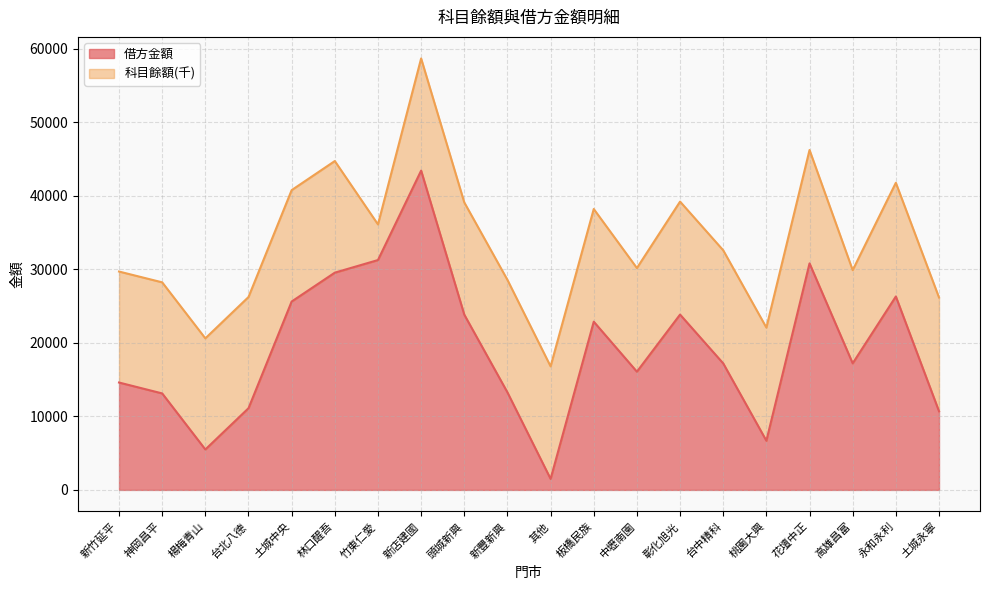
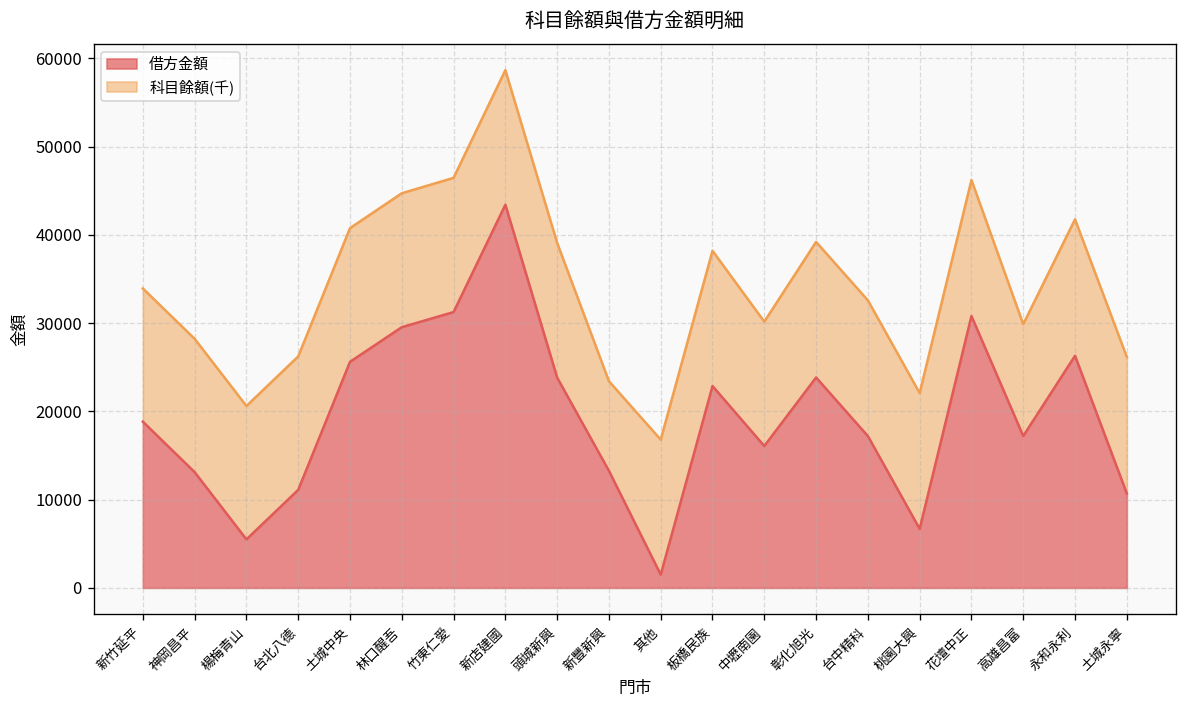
  {
    "借方金額": {
-     "新竹延平": 15000,
+     "新竹延平": 19000,
      "神岡昌平": 13000,
      "楊梅青山": 5000,
      "台北八德": 11000,
      "土城中央": 26000,
      "林口醒吾": 30000,
      "竹東仁愛": 31000,
      "新店建國": 43000,
      "頭城新興": 24000,
      "新豐新興": 13000,
      "其他": 1000,
      "板橋民族": 23000,
      "中壢南園": 16000,
      "彰化旭光": 24000,
      "台中精科": 17000,
      "桃園大興": 7000,
      "花壇中正": 31000,
      "高雄昌富": 17000,
      "永和永利": 26000,
      "土城永寧": 11000
    },
    "科目餘額(千)": {
      "新竹延平": 15000,
      "神岡昌平": 15000,
      "楊梅青山": 15000,
      "台北八德": 15000,
      "土城中央": 15000,
      "林口醒吾": 15000,
-     "竹東仁愛": 5000,
+     "竹東仁愛": 15000,
      "新店建國": 15000,
      "頭城新興": 15000,
-     "新豐新興": 15000,
+     "新豐新興": 10000,
      "其他": 15000,
      "板橋民族": 15000,
      "中壢南園": 14000,
      "彰化旭光": 15000,
      "台中精科": 15000,
      "桃園大興": 15000,
      "花壇中正": 15000,
      "高雄昌富": 13000,
      "永和永利": 15000,
      "土城永寧": 15000
    }
  }
